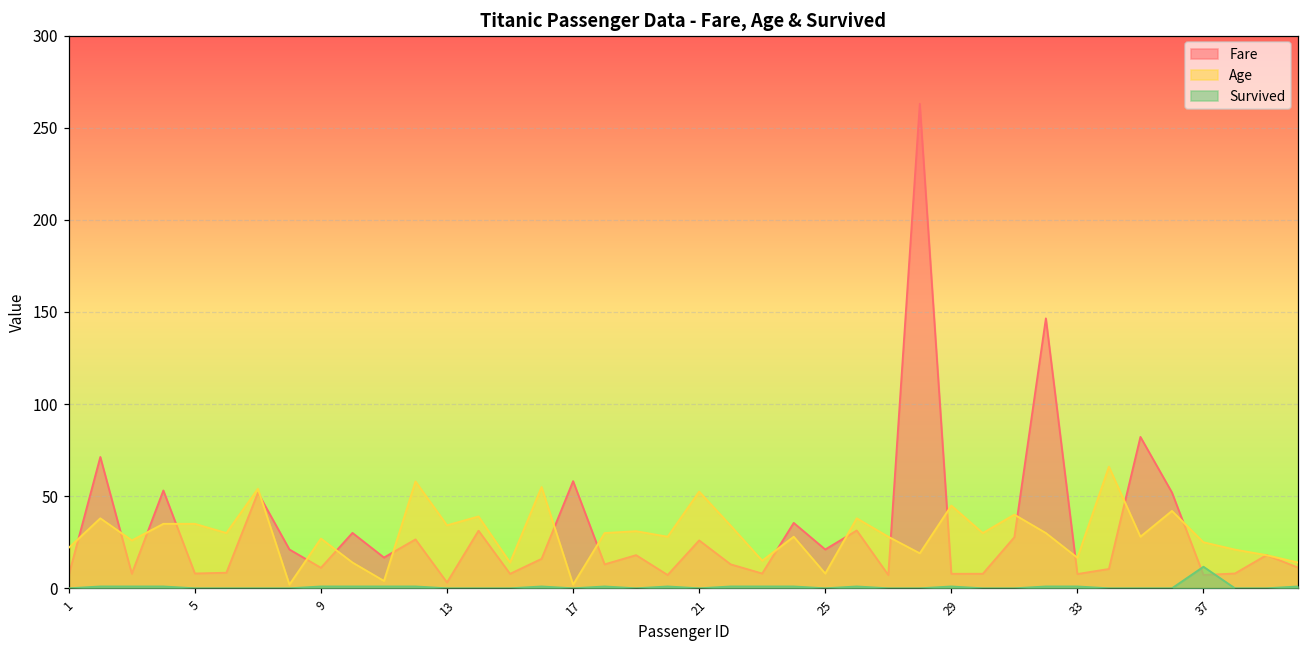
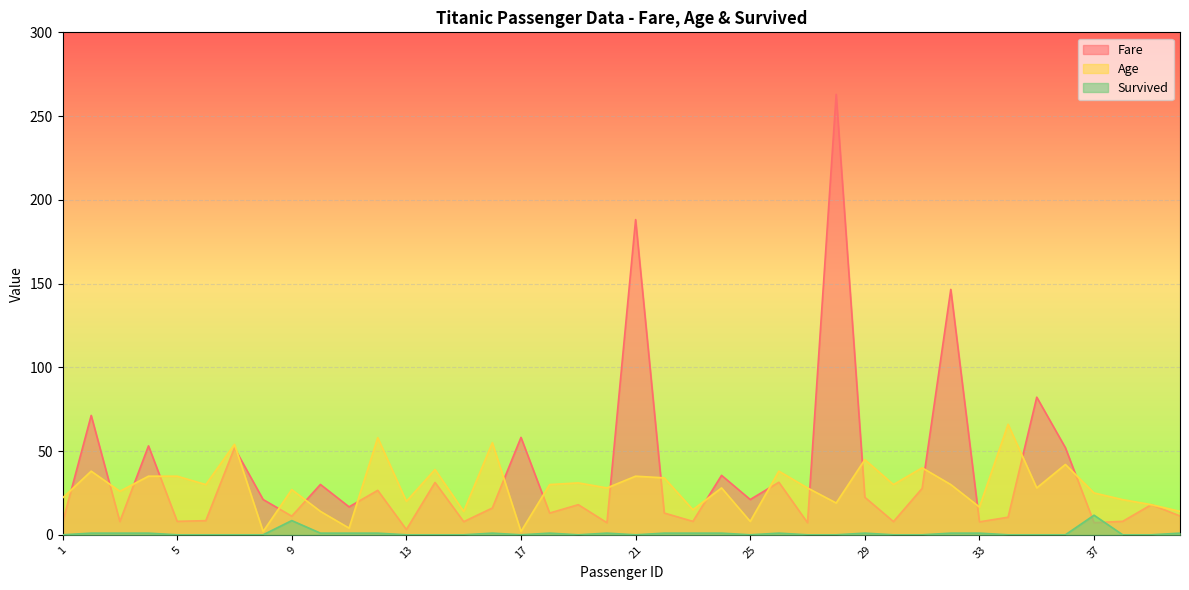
  {
    "Fare": {
      "1": 7,
      "5": 8,
      "9": 11,
      "13": 3,
      "17": 58,
-     "21": 26,
+     "21": 188,
      "25": 21,
-     "29": 8,
+     "29": 22,
      "33": 8,
      "37": 7
    },
    "Age": {
      "1": 22,
      "5": 35,
      "9": 27,
-     "13": 34,
+     "13": 20,
      "17": 2,
-     "21": 53,
+     "21": 35,
      "25": 8,
      "29": 45,
      "33": 17,
      "37": 25
    },
    "Survived": {
      "1": 0,
      "5": 0,
-     "9": 1,
+     "9": 9,
      "13": 0,
      "17": 0,
      "21": 0,
      "25": 0,
      "29": 1,
      "33": 1,
      "37": 12
    }
  }
